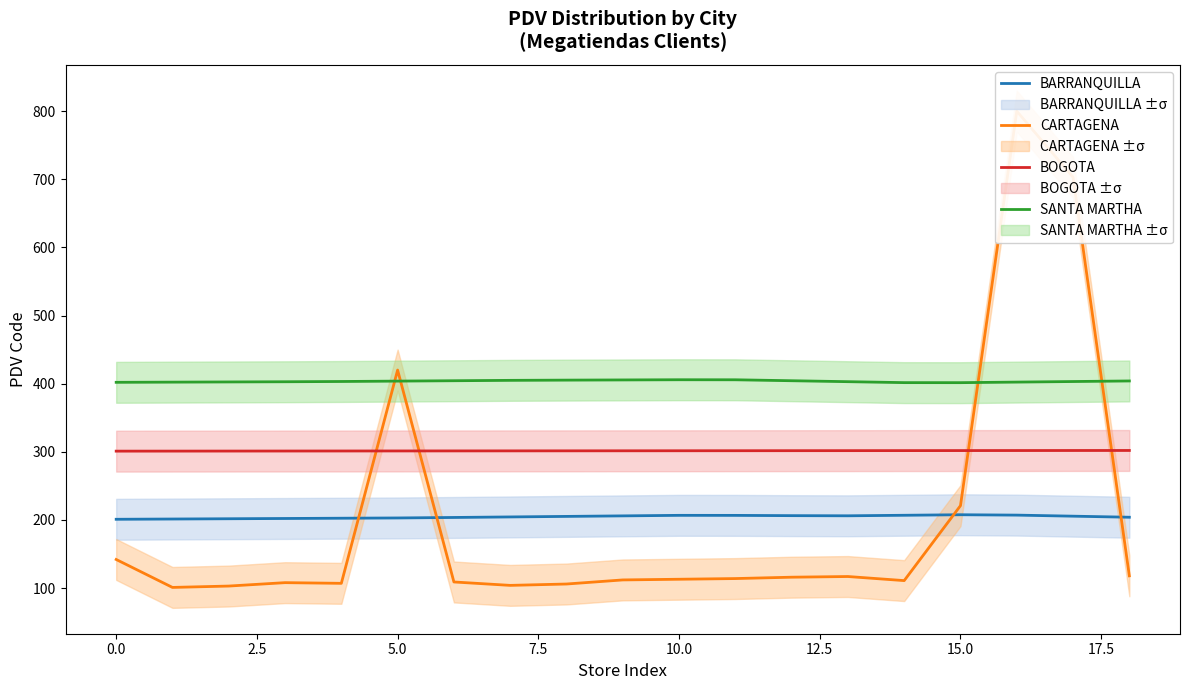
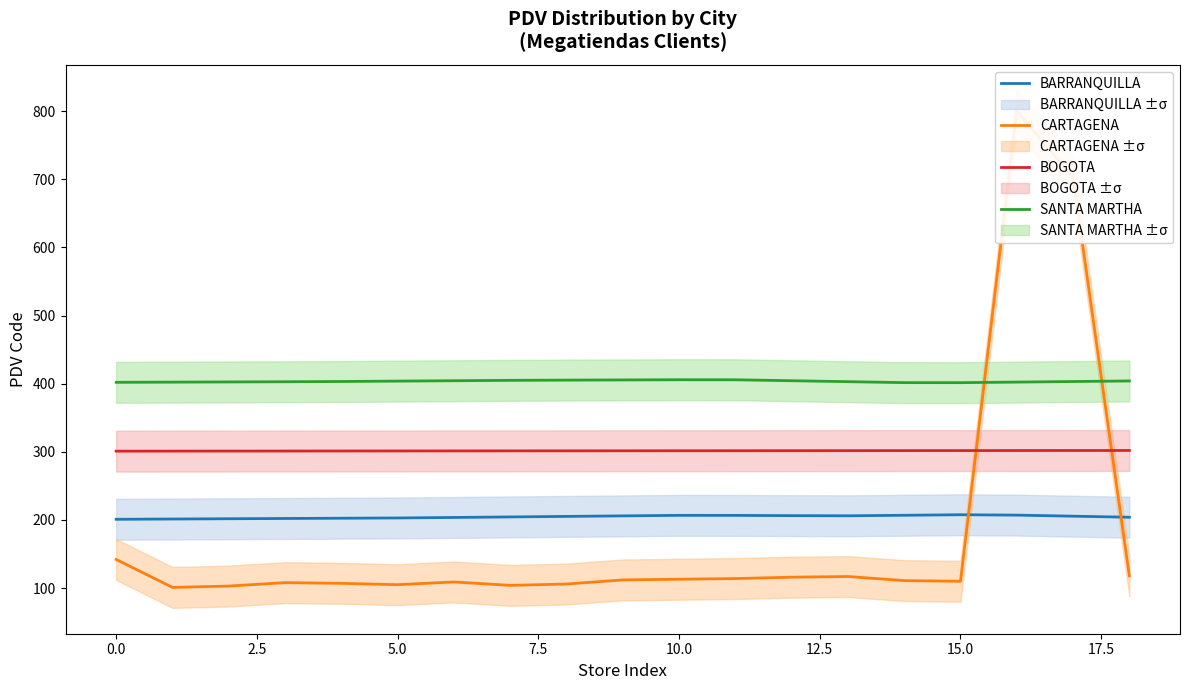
  {
    "BARRANQUILLA": {
      "0.0": 200,
      "5.0": 200,
      "10.0": 210,
      "15.0": 210
    },
    "CARTAGENA": {
      "0.0": 140,
-     "5.0": 420,
+     "5.0": 110,
      "10.0": 110,
-     "15.0": 220
+     "15.0": 110
    },
    "BOGOTA": {
      "0.0": 300,
      "5.0": 300,
      "10.0": 300,
      "15.0": 300
    },
    "SANTA MARTHA": {
      "0.0": 400,
      "5.0": 400,
      "10.0": 410,
      "15.0": 400
    }
  }
